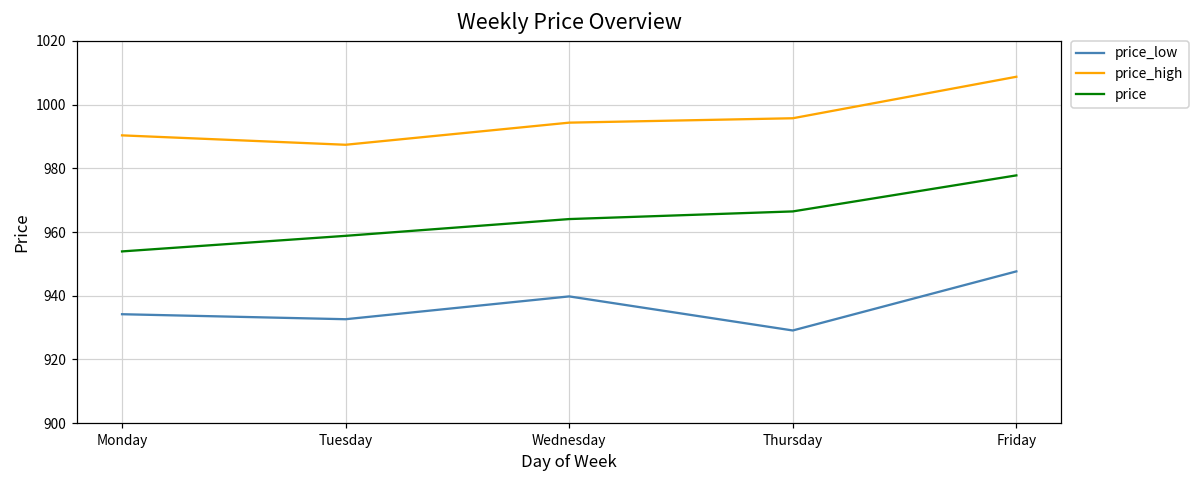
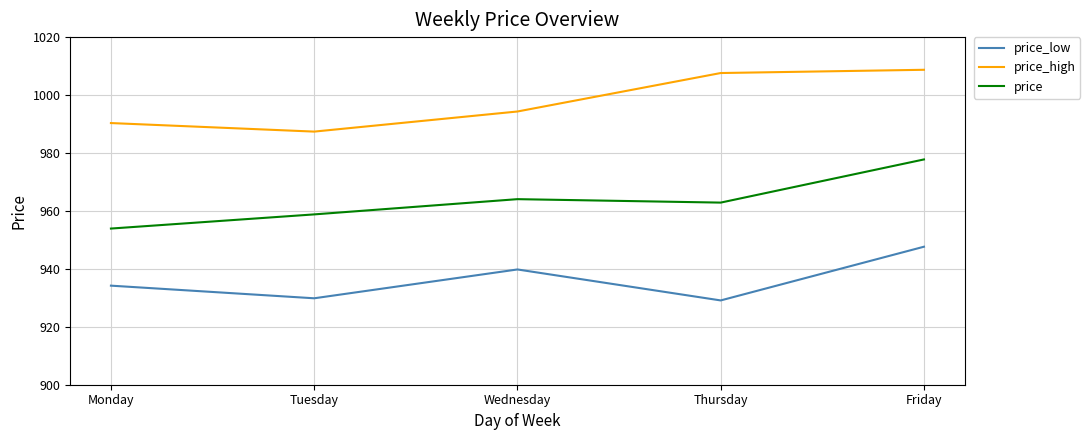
  {
    "price_low": {
      "Monday": 934,
-     "Tuesday": 933,
+     "Tuesday": 930,
      "Wednesday": 940,
      "Thursday": 929,
      "Friday": 948
    },
    "price_high": {
      "Monday": 990,
      "Tuesday": 987,
      "Wednesday": 994,
-     "Thursday": 996,
+     "Thursday": 1008,
      "Friday": 1009
    },
    "price": {
      "Monday": 954,
      "Tuesday": 959,
      "Wednesday": 964,
-     "Thursday": 966,
+     "Thursday": 963,
      "Friday": 978
    }
  }
